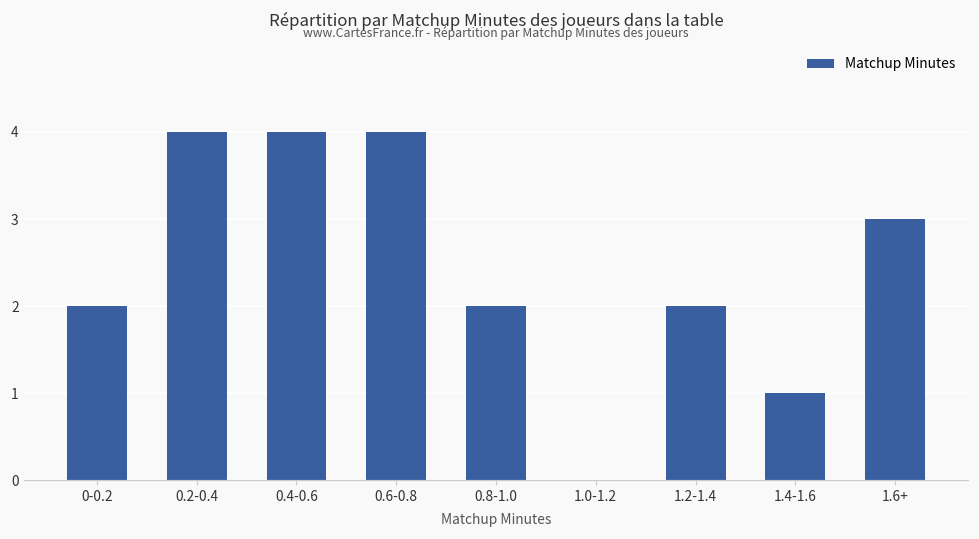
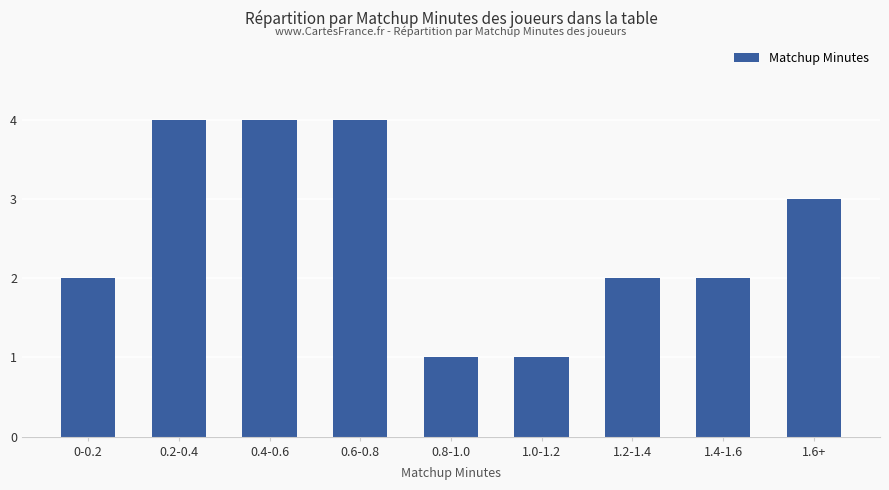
  {
    "0-0.2": 2,
    "0.2-0.4": 4,
    "0.4-0.6": 4,
    "0.6-0.8": 4,
-   "0.8-1.0": 2,
-   "1.0-1.2": 0,
+   "0.8-1.0": 1,
+   "1.0-1.2": 1,
    "1.2-1.4": 2,
-   "1.4-1.6": 1,
+   "1.4-1.6": 2,
    "1.6+": 3
  }
